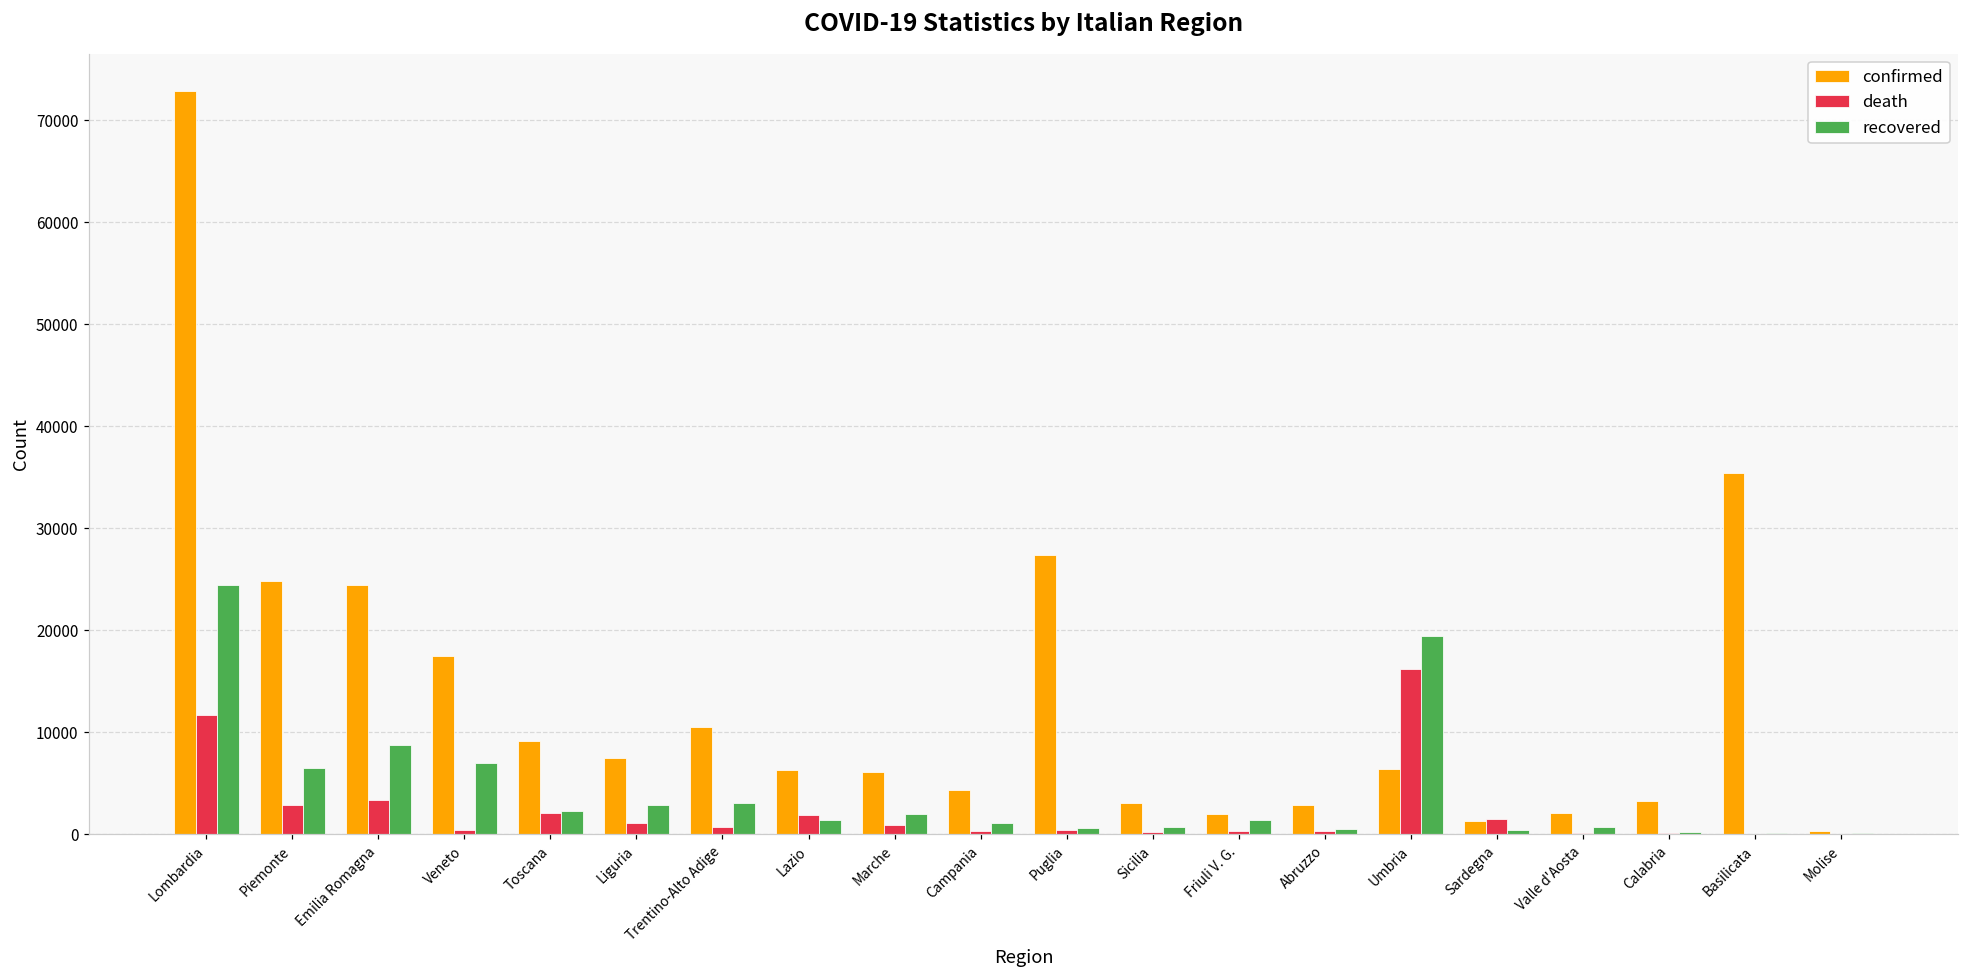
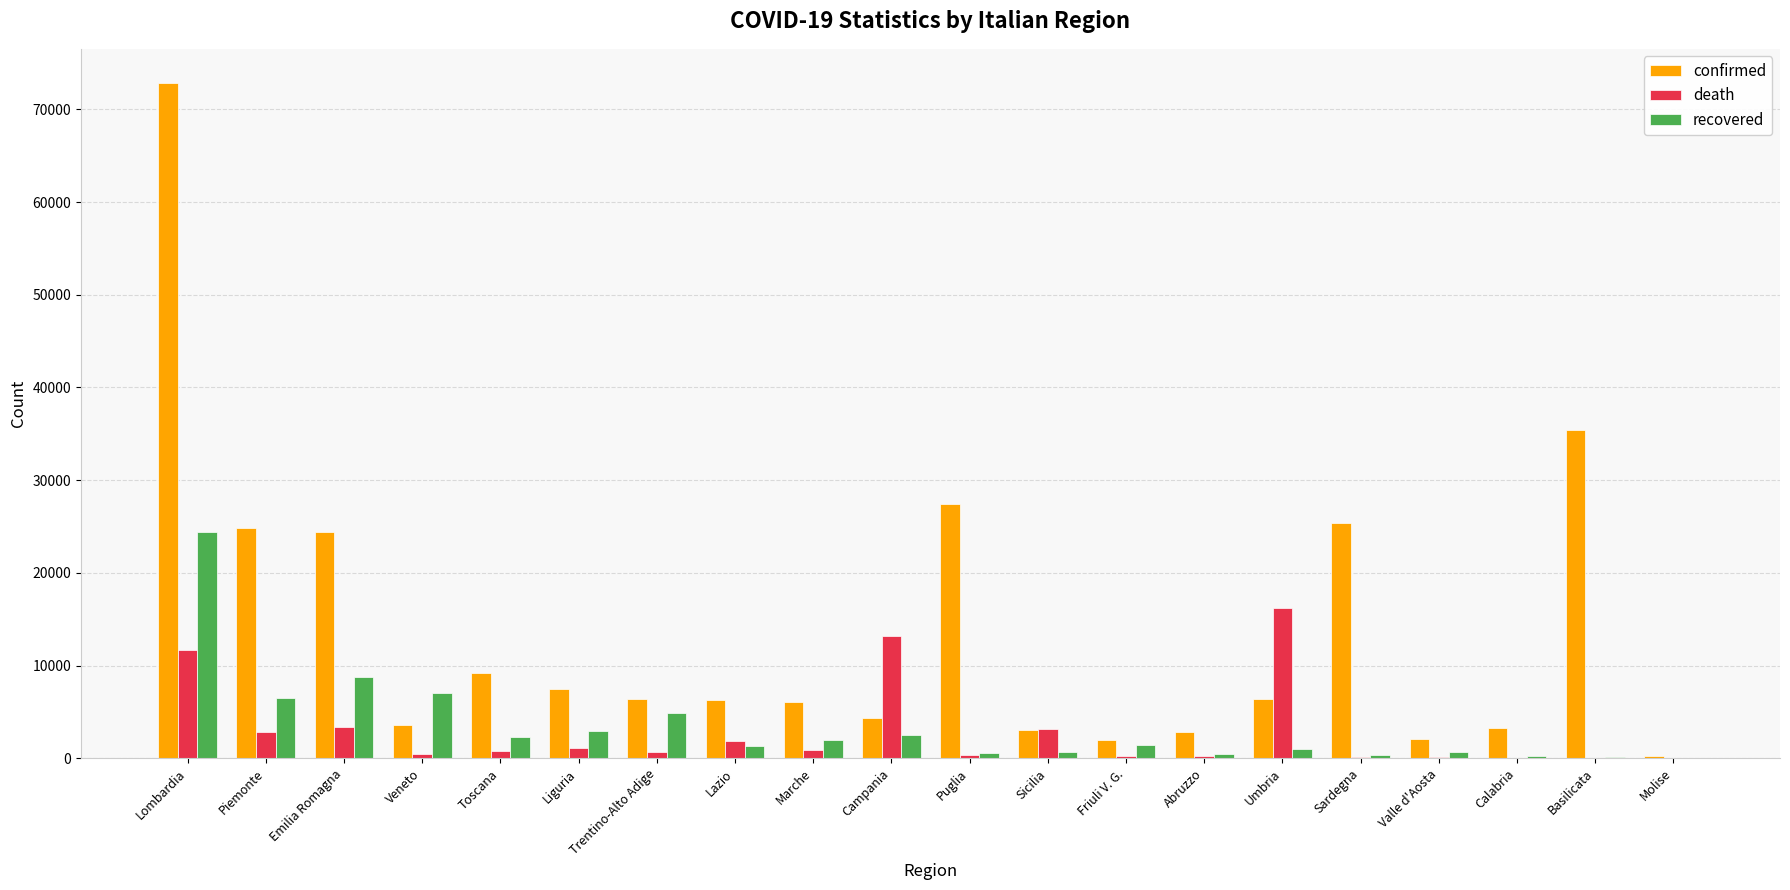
  {
    "confirmed": {
      "Lombardia": 73000,
      "Piemonte": 25000,
      "Emilia Romagna": 24000,
-     "Veneto": 17000,
+     "Veneto": 4000,
      "Toscana": 9000,
      "Liguria": 7000,
-     "Trentino-Alto Adige": 10000,
+     "Trentino-Alto Adige": 6000,
      "Lazio": 6000,
      "Marche": 6000,
      "Campania": 4000,
      "Puglia": 27000,
      "Sicilia": 3000,
      "Friuli V. G.": 2000,
      "Abruzzo": 3000,
      "Umbria": 6000,
-     "Sardegna": 1000,
+     "Sardegna": 25000,
      "Valle d'Aosta": 2000,
      "Calabria": 3000,
      "Basilicata": 35000,
      "Molise": 0
    },
    "death": {
      "Lombardia": 12000,
      "Piemonte": 3000,
      "Emilia Romagna": 3000,
      "Veneto": 0,
-     "Toscana": 2000,
+     "Toscana": 1000,
      "Liguria": 1000,
      "Trentino-Alto Adige": 1000,
      "Lazio": 2000,
      "Marche": 1000,
-     "Campania": 0,
+     "Campania": 13000,
      "Puglia": 0,
-     "Sicilia": 0,
+     "Sicilia": 3000,
      "Abruzzo": 0,
      "Umbria": 16000,
-     "Sardegna": 1000
+     "Sardegna": 0
    },
    "recovered": {
      "Lombardia": 24000,
      "Piemonte": 6000,
      "Emilia Romagna": 9000,
      "Veneto": 7000,
      "Toscana": 2000,
      "Liguria": 3000,
-     "Trentino-Alto Adige": 3000,
+     "Trentino-Alto Adige": 5000,
      "Lazio": 1000,
      "Marche": 2000,
-     "Campania": 1000,
+     "Campania": 3000,
      "Puglia": 1000,
      "Sicilia": 1000,
      "Friuli V. G.": 1000,
      "Abruzzo": 0,
-     "Umbria": 19000,
+     "Umbria": 1000,
      "Sardegna": 0,
      "Valle d'Aosta": 1000
    }
  }
